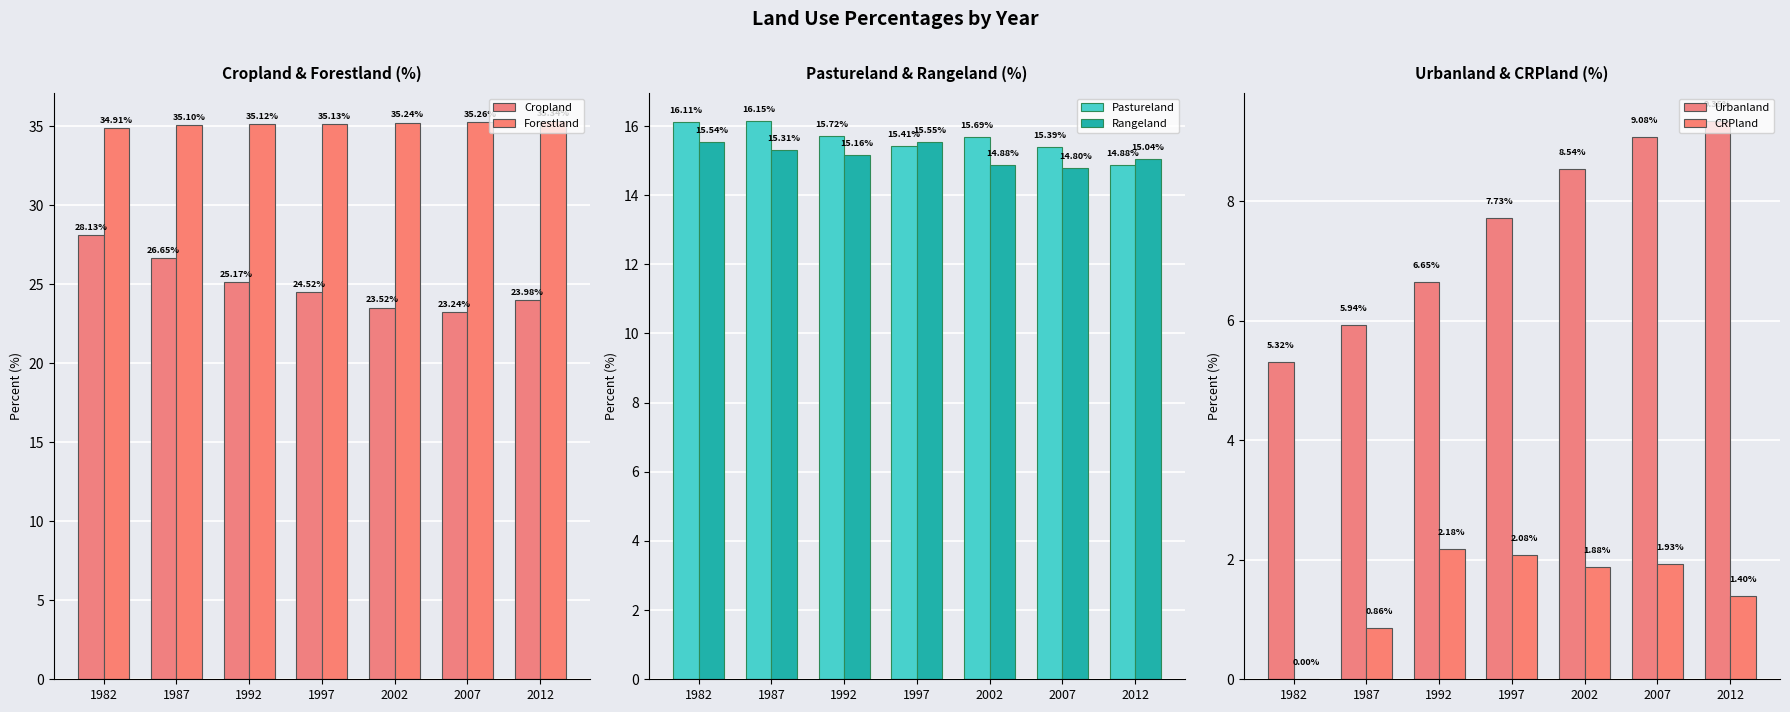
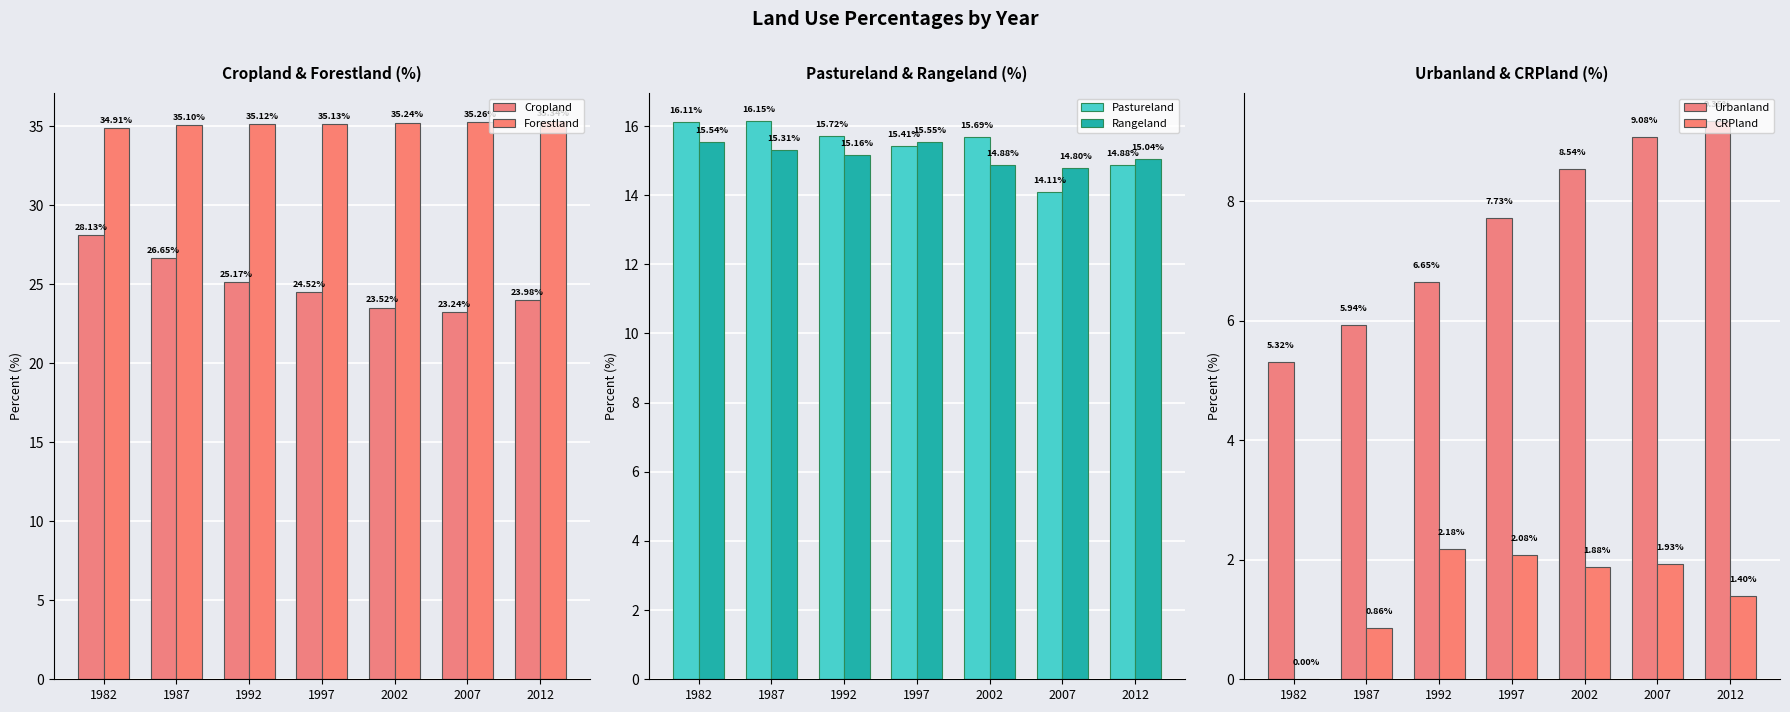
  {
    "Pastureland & Rangeland (%)": {
      "Pastureland": {
        "1982": "16.11%",
        "1987": "16.15%",
        "1992": "15.72%",
        "1997": "15.41%",
        "2002": "15.69%",
-       "2007": "15.39%",
+       "2007": "14.11%",
        "2012": "14.88%"
      },
      "Rangeland": {
        "1982": "15.54%",
        "1987": "15.31%",
        "1992": "15.16%",
        "1997": "15.55%",
        "2002": "14.88%",
        "2007": "14.80%",
        "2012": "15.04%"
      }
    }
  }
